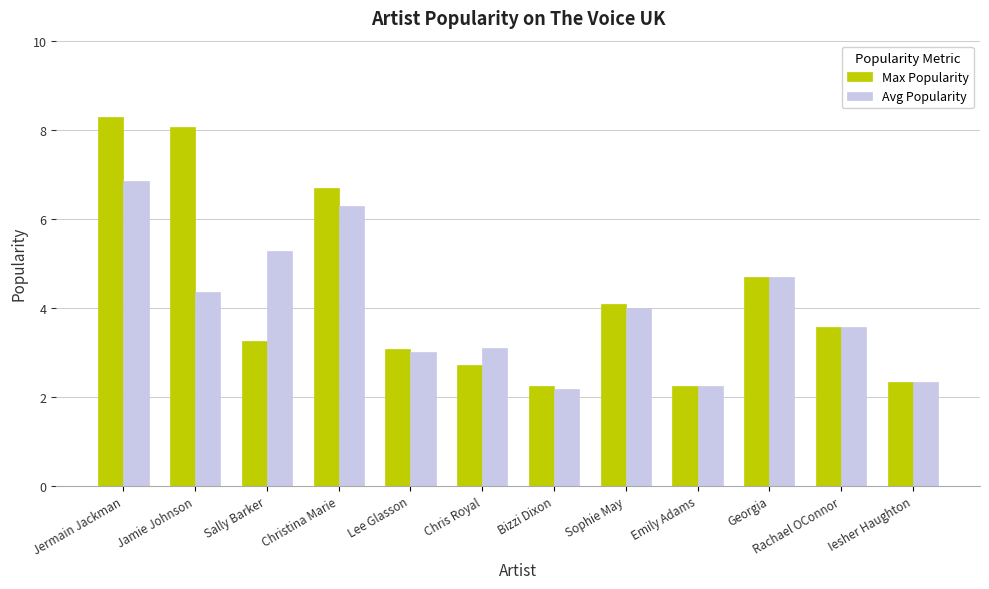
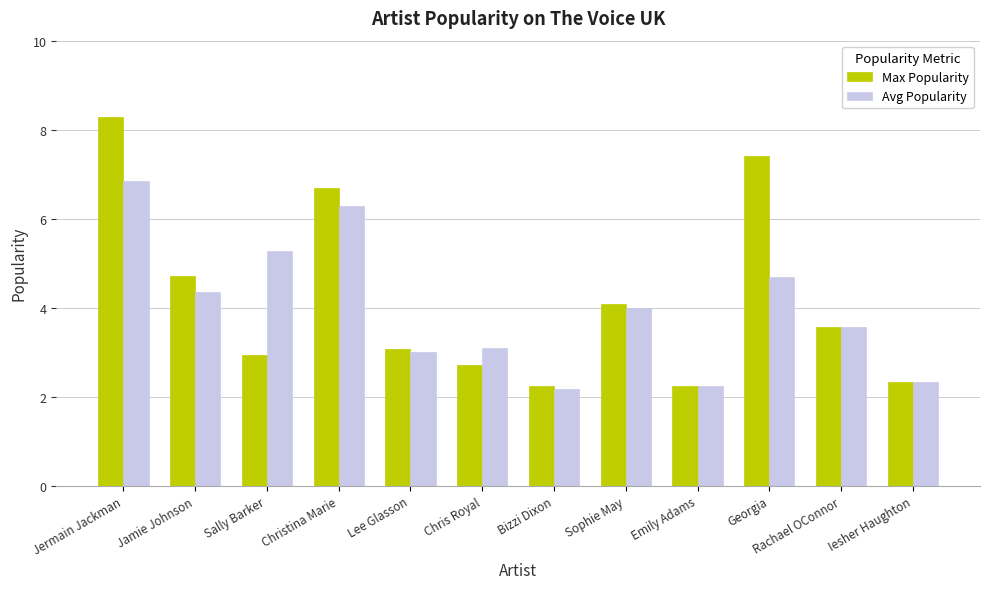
  {
    "Max Popularity": {
      "Jermain Jackman": 8.3,
-     "Jamie Johnson": 8.1,
-     "Sally Barker": 3.3,
+     "Jamie Johnson": 4.7,
+     "Sally Barker": 3.0,
      "Christina Marie": 6.7,
      "Lee Glasson": 3.1,
      "Chris Royal": 2.7,
      "Bizzi Dixon": 2.2,
      "Sophie May": 4.1,
      "Emily Adams": 2.2,
-     "Georgia": 4.7,
+     "Georgia": 7.4,
      "Rachael OConnor": 3.6,
      "Iesher Haughton": 2.3
    },
    "Avg Popularity": {
      "Jermain Jackman": 6.8,
      "Jamie Johnson": 4.4,
      "Sally Barker": 5.3,
      "Christina Marie": 6.3,
      "Lee Glasson": 3.0,
      "Chris Royal": 3.1,
      "Bizzi Dixon": 2.2,
      "Sophie May": 4.0,
      "Emily Adams": 2.2,
      "Georgia": 4.7,
      "Rachael OConnor": 3.6,
      "Iesher Haughton": 2.3
    }
  }
